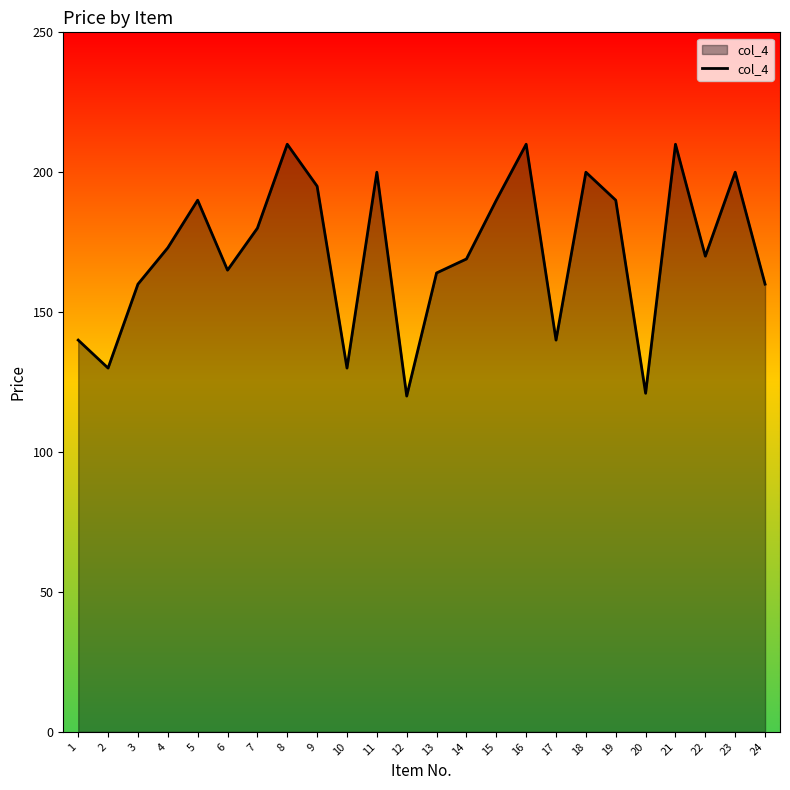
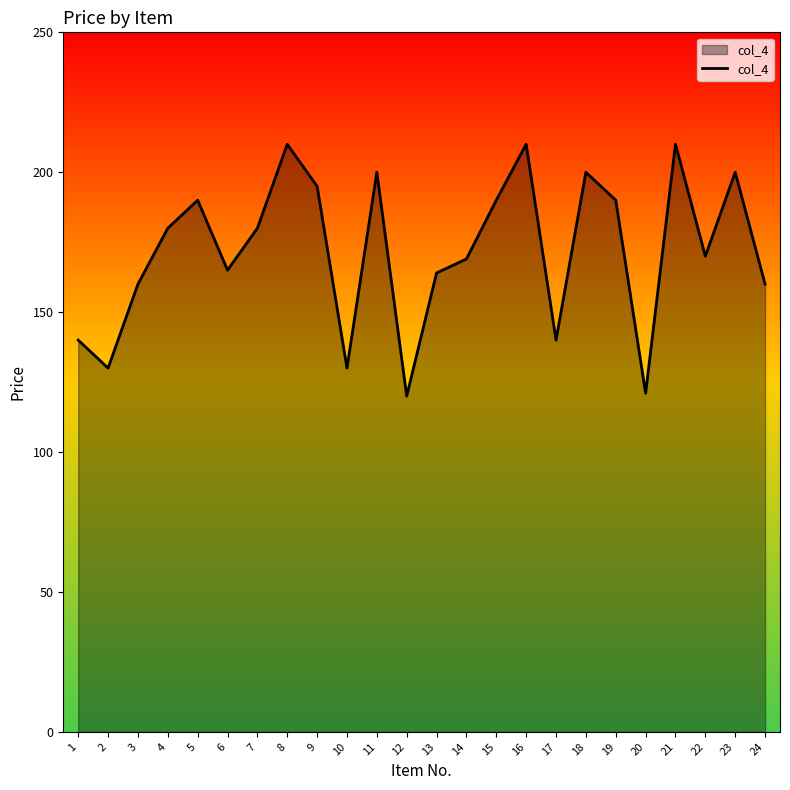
  {
    "1": 140,
    "2": 130,
    "3": 160,
-   "4": 173,
+   "4": 180,
    "5": 190,
    "6": 165,
    "7": 180,
    "8": 210,
    "9": 195,
    "10": 130,
    "11": 200,
    "12": 120,
    "13": 164,
    "14": 169,
    "15": 190,
    "16": 210,
    "17": 140,
    "18": 200,
    "19": 190,
    "20": 121,
    "21": 210,
    "22": 170,
    "23": 200,
    "24": 160
  }
